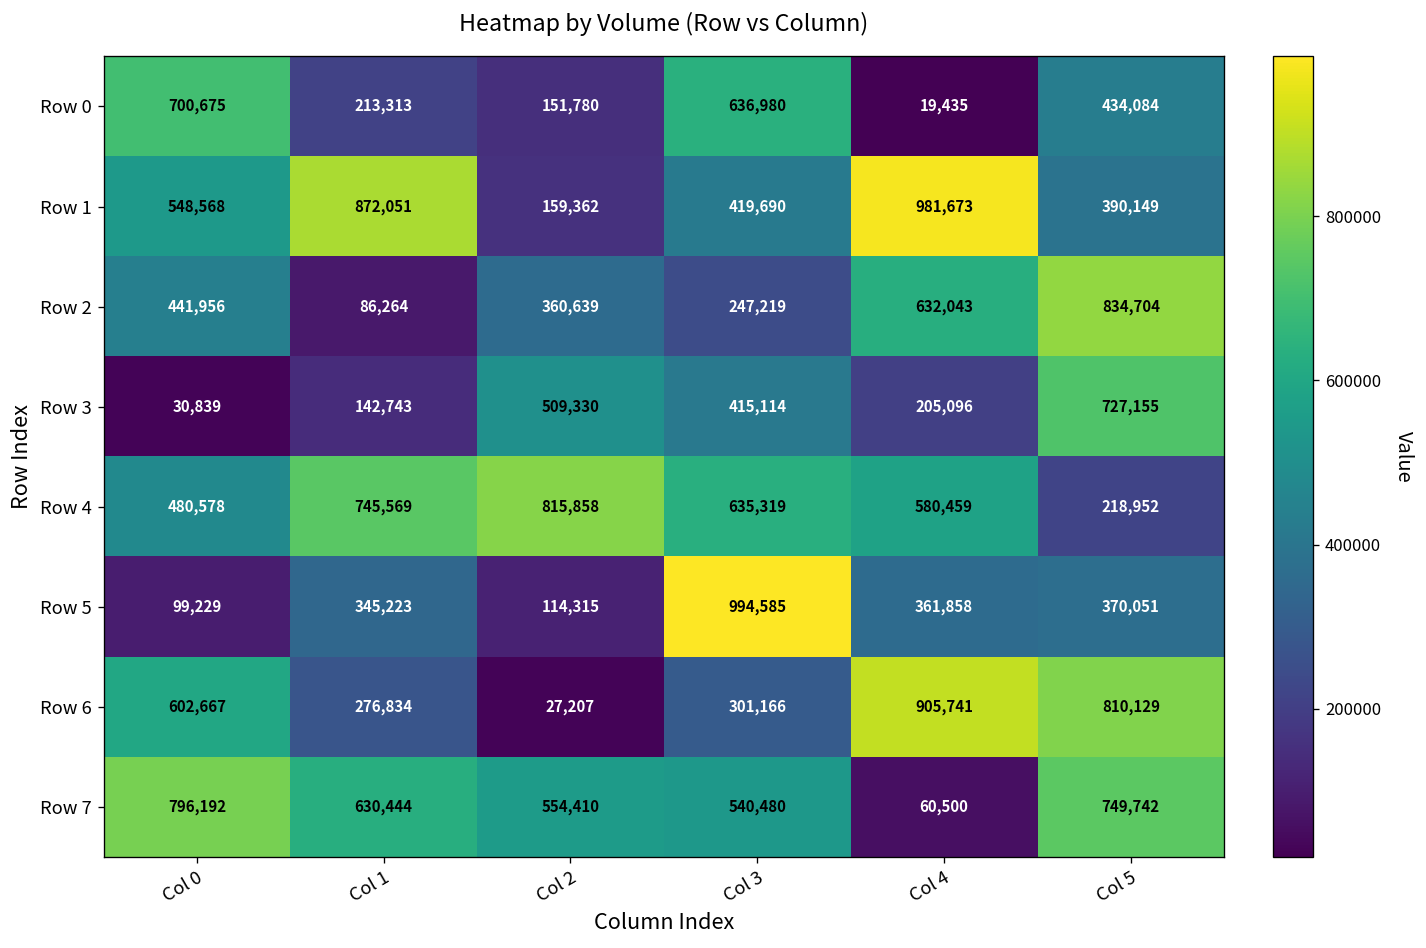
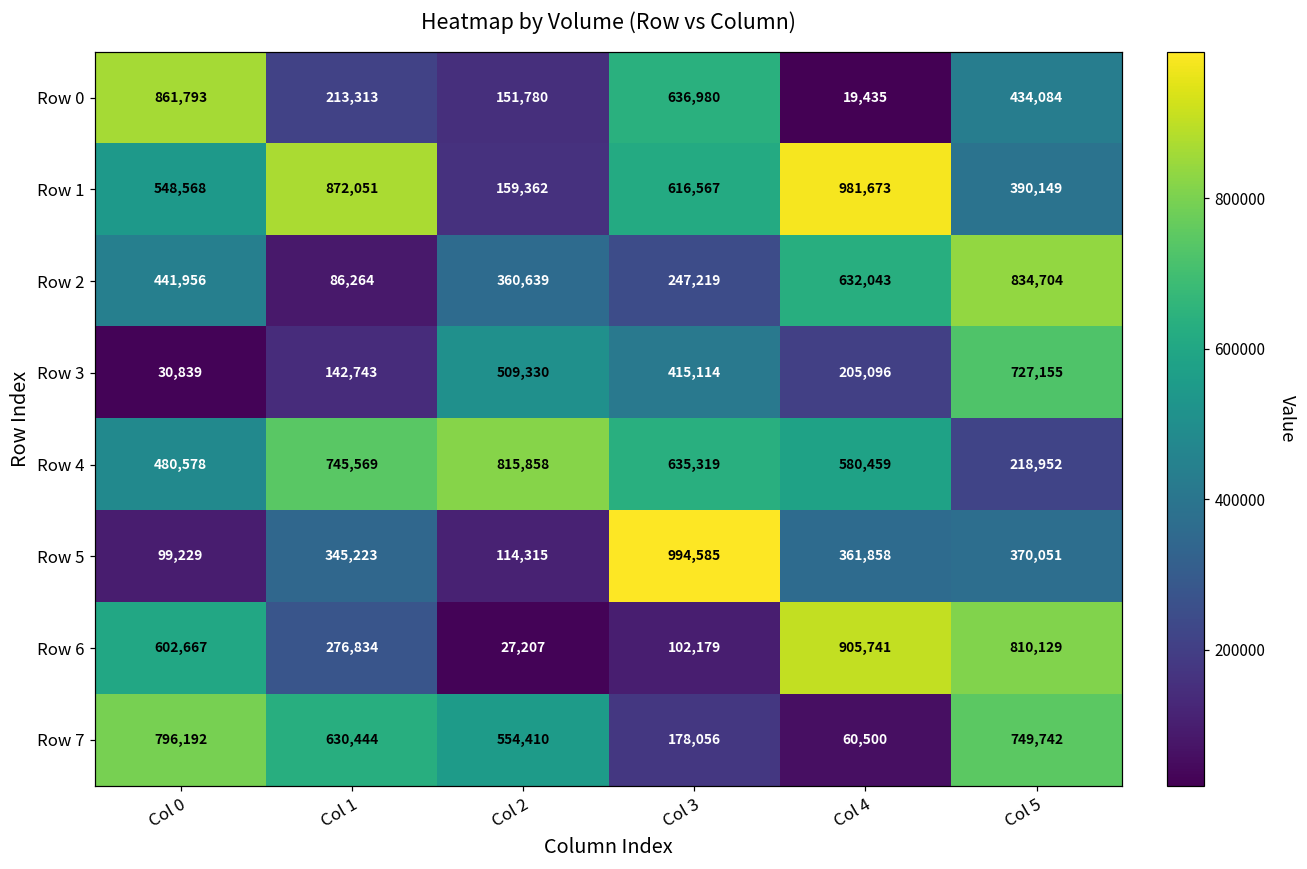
  {
    "Row 0": {
-     "Col 0": "700,675",
+     "Col 0": "861,793",
      "Col 1": "213,313",
      "Col 2": "151,780",
      "Col 3": "636,980",
      "Col 4": "19,435",
      "Col 5": "434,084"
    },
    "Row 1": {
      "Col 0": "548,568",
      "Col 1": "872,051",
      "Col 2": "159,362",
-     "Col 3": "419,690",
+     "Col 3": "616,567",
      "Col 4": "981,673",
      "Col 5": "390,149"
    },
    "Row 2": {
      "Col 0": "441,956",
      "Col 1": "86,264",
      "Col 2": "360,639",
      "Col 3": "247,219",
      "Col 4": "632,043",
      "Col 5": "834,704"
    },
    "Row 3": {
      "Col 0": "30,839",
      "Col 1": "142,743",
      "Col 2": "509,330",
      "Col 3": "415,114",
      "Col 4": "205,096",
      "Col 5": "727,155"
    },
    "Row 4": {
      "Col 0": "480,578",
      "Col 1": "745,569",
      "Col 2": "815,858",
      "Col 3": "635,319",
      "Col 4": "580,459",
      "Col 5": "218,952"
    },
    "Row 5": {
      "Col 0": "99,229",
      "Col 1": "345,223",
      "Col 2": "114,315",
      "Col 3": "994,585",
      "Col 4": "361,858",
      "Col 5": "370,051"
    },
    "Row 6": {
      "Col 0": "602,667",
      "Col 1": "276,834",
      "Col 2": "27,207",
-     "Col 3": "301,166",
+     "Col 3": "102,179",
      "Col 4": "905,741",
      "Col 5": "810,129"
    },
    "Row 7": {
      "Col 0": "796,192",
      "Col 1": "630,444",
      "Col 2": "554,410",
-     "Col 3": "540,480",
+     "Col 3": "178,056",
      "Col 4": "60,500",
      "Col 5": "749,742"
    }
  }
